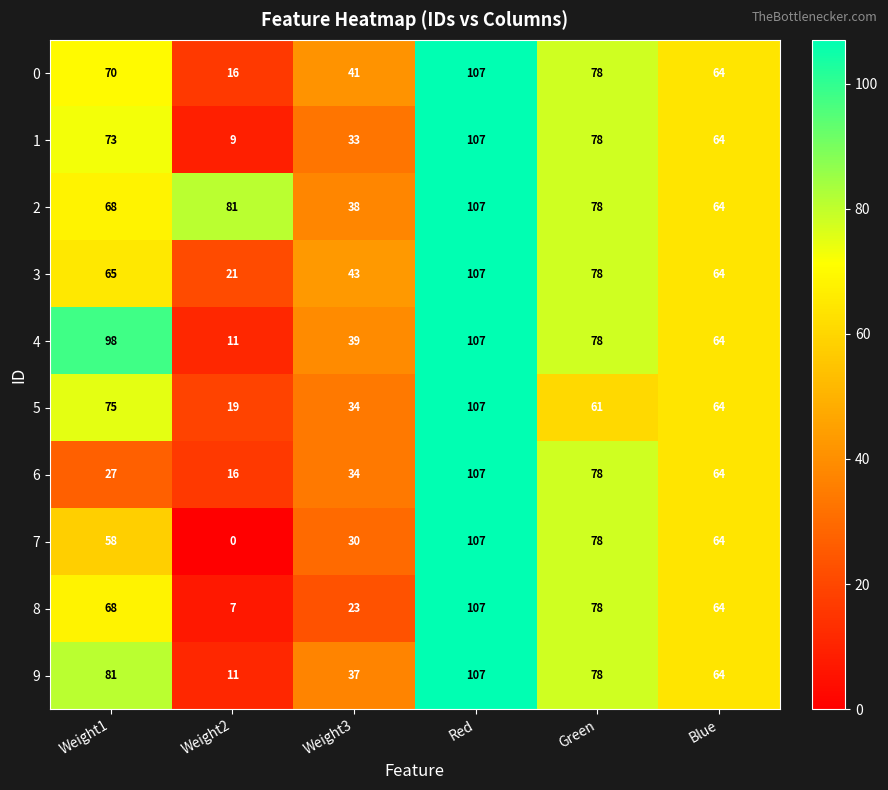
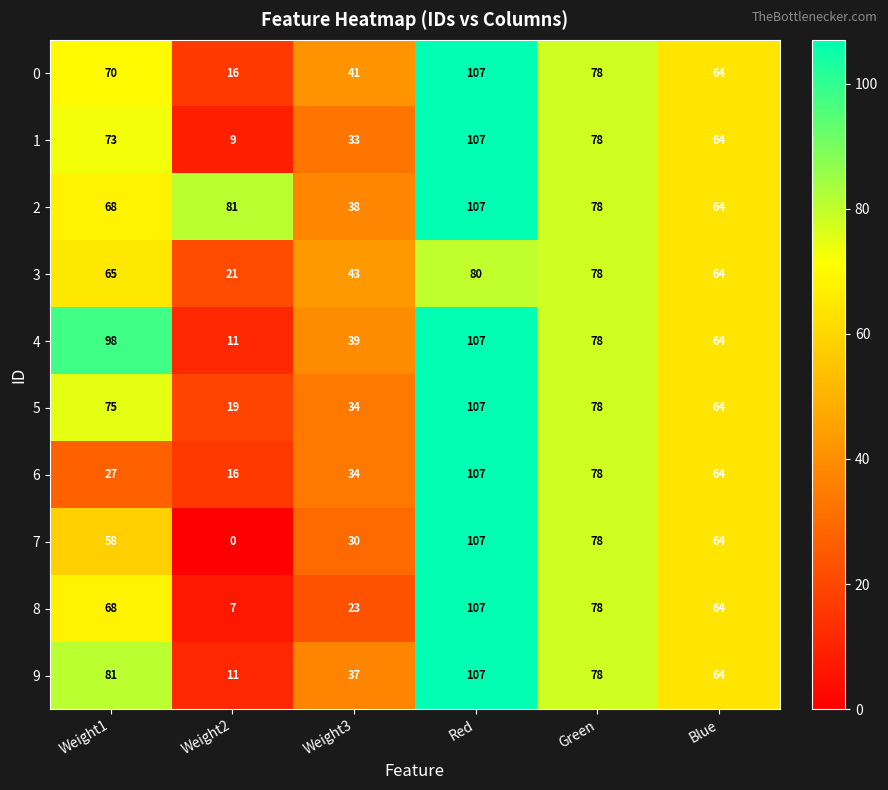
  {
    "0": {
      "Weight1": 70,
      "Weight2": 16,
      "Weight3": 41,
      "Red": 107,
      "Green": 78,
      "Blue": 64
    },
    "1": {
      "Weight1": 73,
      "Weight2": 9,
      "Weight3": 33,
      "Red": 107,
      "Green": 78,
      "Blue": 64
    },
    "2": {
      "Weight1": 68,
      "Weight2": 81,
      "Weight3": 38,
      "Red": 107,
      "Green": 78,
      "Blue": 64
    },
    "3": {
      "Weight1": 65,
      "Weight2": 21,
      "Weight3": 43,
-     "Red": 107,
+     "Red": 80,
      "Green": 78,
      "Blue": 64
    },
    "4": {
      "Weight1": 98,
      "Weight2": 11,
      "Weight3": 39,
      "Red": 107,
      "Green": 78,
      "Blue": 64
    },
    "5": {
      "Weight1": 75,
      "Weight2": 19,
      "Weight3": 34,
      "Red": 107,
-     "Green": 61,
+     "Green": 78,
      "Blue": 64
    },
    "6": {
      "Weight1": 27,
      "Weight2": 16,
      "Weight3": 34,
      "Red": 107,
      "Green": 78,
      "Blue": 64
    },
    "7": {
      "Weight1": 58,
      "Weight2": 0,
      "Weight3": 30,
      "Red": 107,
      "Green": 78,
      "Blue": 64
    },
    "8": {
      "Weight1": 68,
      "Weight2": 7,
      "Weight3": 23,
      "Red": 107,
      "Green": 78,
      "Blue": 64
    },
    "9": {
      "Weight1": 81,
      "Weight2": 11,
      "Weight3": 37,
      "Red": 107,
      "Green": 78,
      "Blue": 64
    }
  }
